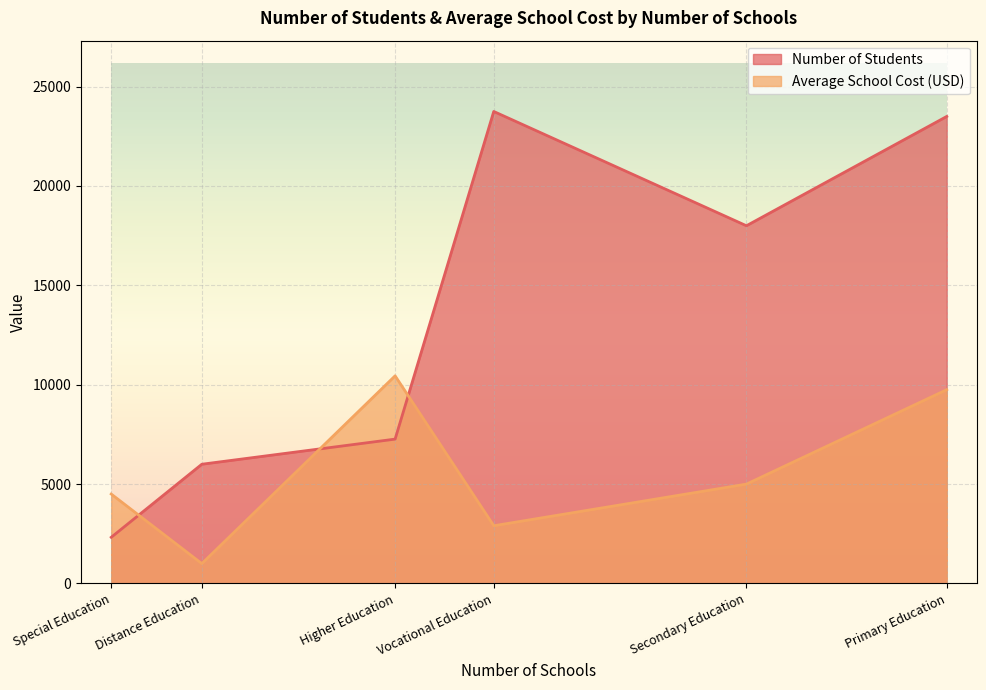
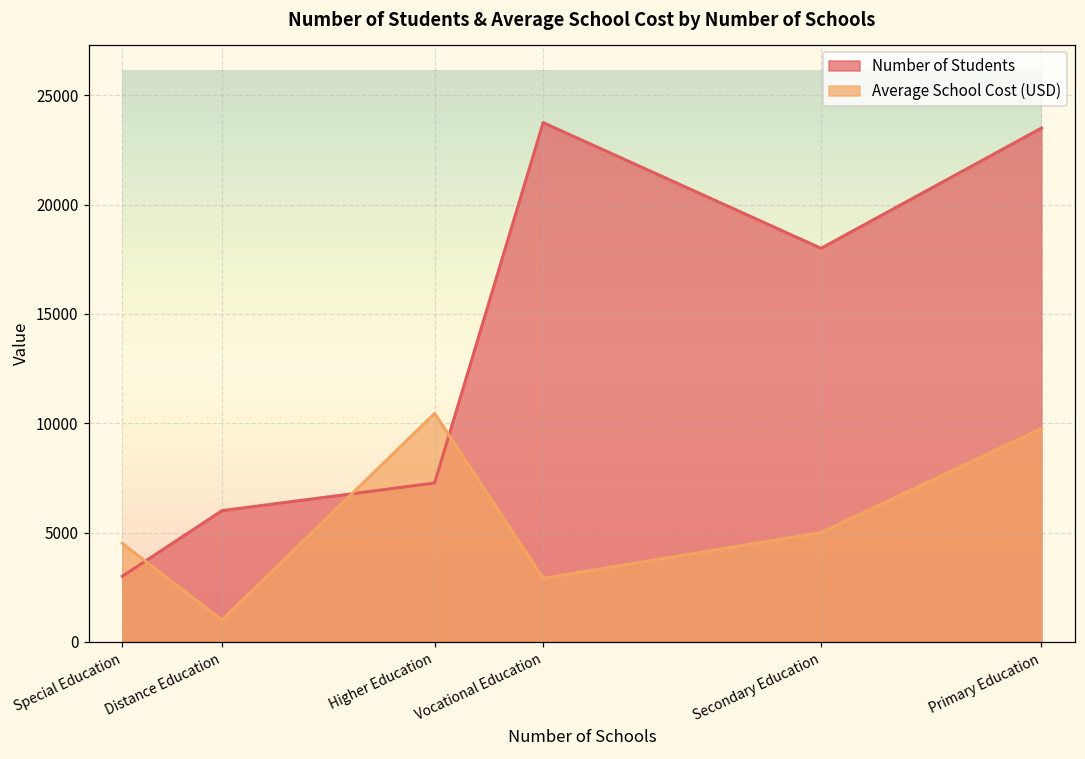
  {
    "Number of Students": {
-     "Special Education": 2300,
+     "Special Education": 3000,
      "Distance Education": 6000,
      "Higher Education": 7300,
      "Vocational Education": 23800,
      "Secondary Education": 18000,
      "Primary Education": 23500
    },
    "Average School Cost (USD)": {
      "Special Education": 4500,
      "Distance Education": 1000,
      "Higher Education": 10400,
      "Vocational Education": 2900,
      "Secondary Education": 5000,
      "Primary Education": 9800
    }
  }
